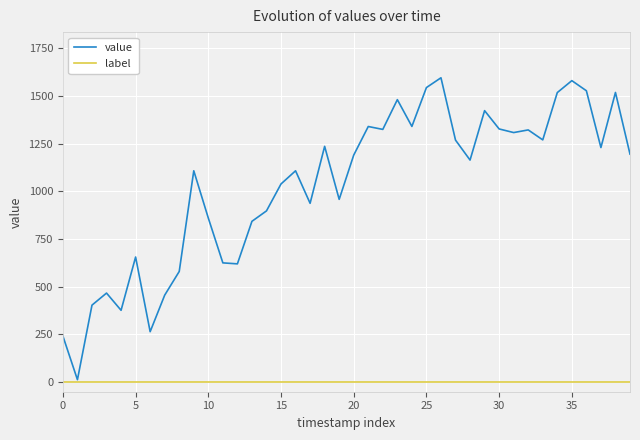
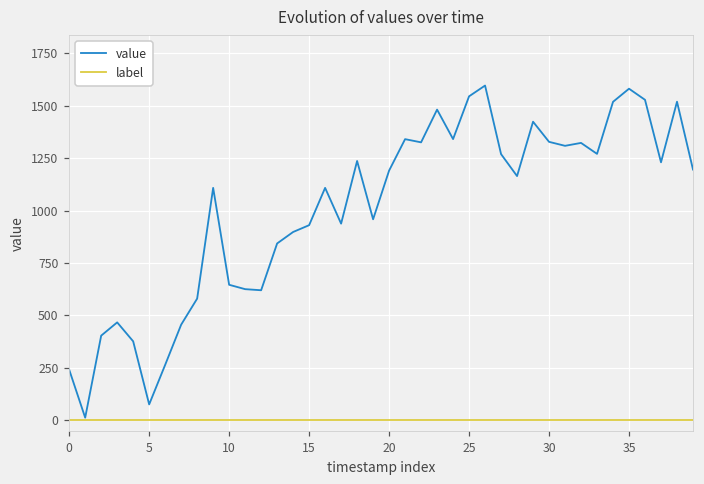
  {
    "value": {
      "0": 240,
-     "5": 660,
-     "10": 860,
-     "15": 1040,
+     "5": 80,
+     "10": 650,
+     "15": 930,
      "20": 1190,
      "25": 1540,
      "30": 1330,
      "35": 1580
    },
    "label": {
      "0": 0,
      "5": 0,
      "10": 0,
      "15": 0,
      "20": 0,
      "25": 0,
      "30": 0,
      "35": 0
    }
  }
